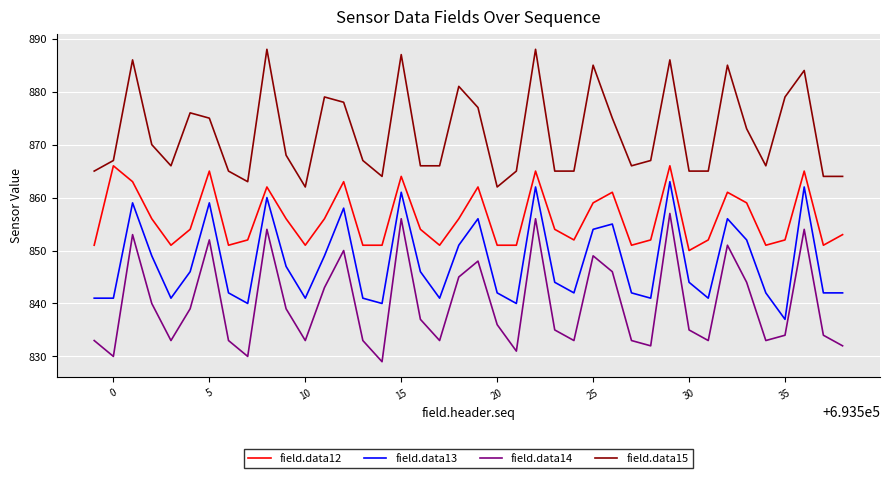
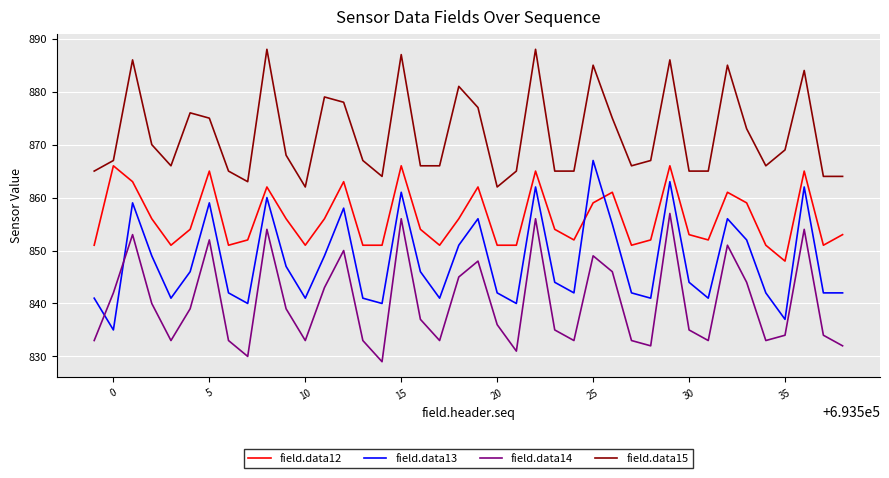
  {
    "field.data12": {
      "0": 866,
      "5": 865,
      "10": 851,
-     "15": 864,
+     "15": 866,
      "20": 851,
      "25": 859,
-     "30": 850,
-     "35": 852
+     "30": 853,
+     "35": 848
    },
    "field.data13": {
-     "0": 841,
+     "0": 835,
      "5": 859,
      "10": 841,
      "15": 861,
      "20": 842,
-     "25": 854,
+     "25": 867,
      "30": 844,
      "35": 837
    },
    "field.data14": {
-     "0": 830,
+     "0": 842,
      "5": 852,
      "10": 833,
      "15": 856,
      "20": 836,
      "25": 849,
      "30": 835,
      "35": 834
    },
    "field.data15": {
      "0": 867,
      "5": 875,
      "10": 862,
      "15": 887,
      "20": 862,
      "25": 885,
      "30": 865,
-     "35": 879
+     "35": 869
    }
  }
